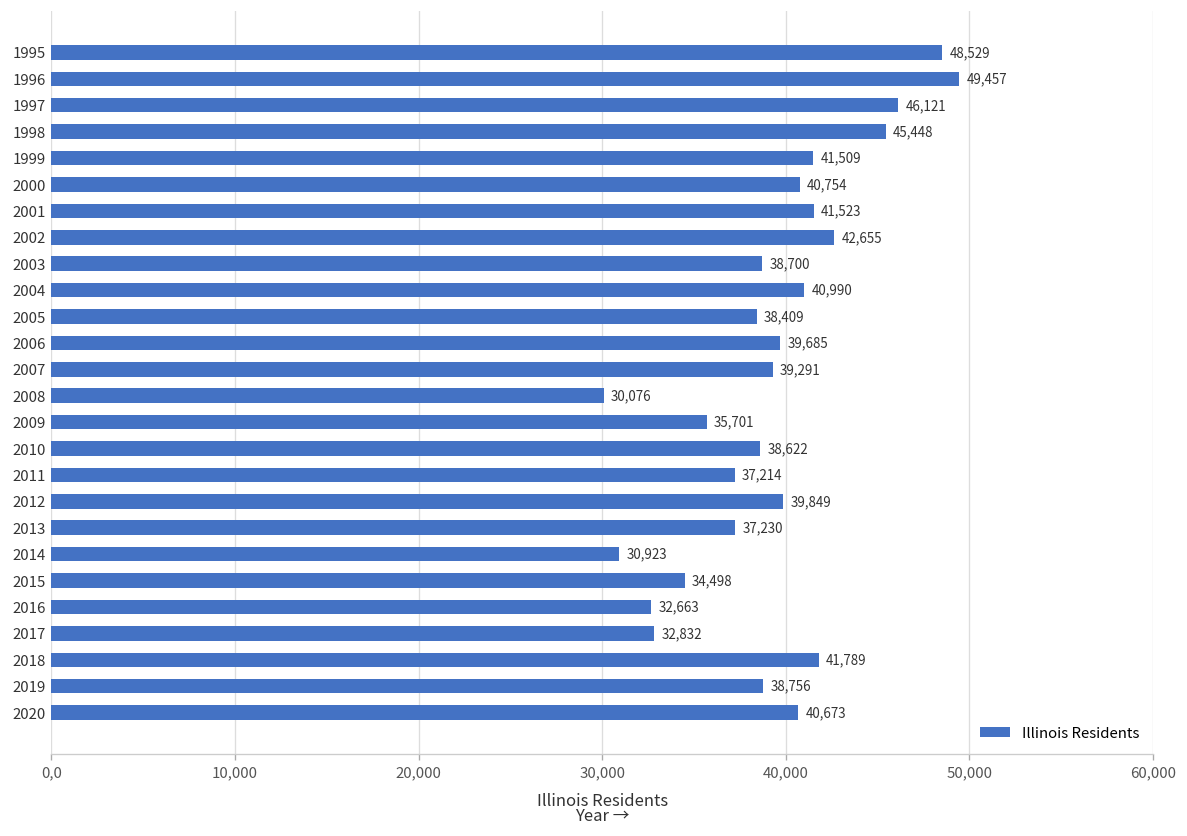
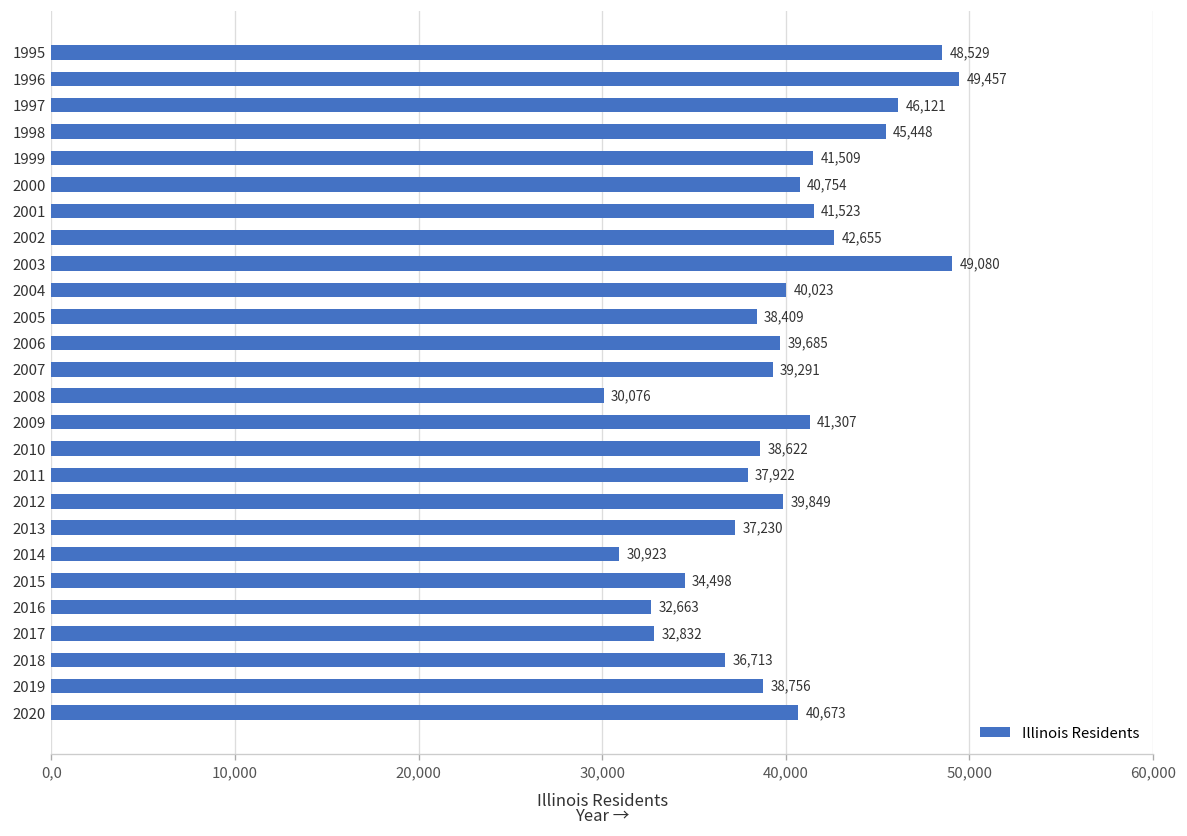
  {
    "1995": "48,529",
    "1996": "49,457",
    "1997": "46,121",
    "1998": "45,448",
    "1999": "41,509",
    "2000": "40,754",
    "2001": "41,523",
    "2002": "42,655",
-   "2003": "38,700",
-   "2004": "40,990",
+   "2003": "49,080",
+   "2004": "40,023",
    "2005": "38,409",
    "2006": "39,685",
    "2007": "39,291",
    "2008": "30,076",
-   "2009": "35,701",
+   "2009": "41,307",
    "2010": "38,622",
-   "2011": "37,214",
+   "2011": "37,922",
    "2012": "39,849",
    "2013": "37,230",
    "2014": "30,923",
    "2015": "34,498",
    "2016": "32,663",
    "2017": "32,832",
-   "2018": "41,789",
+   "2018": "36,713",
    "2019": "38,756",
    "2020": "40,673"
  }
